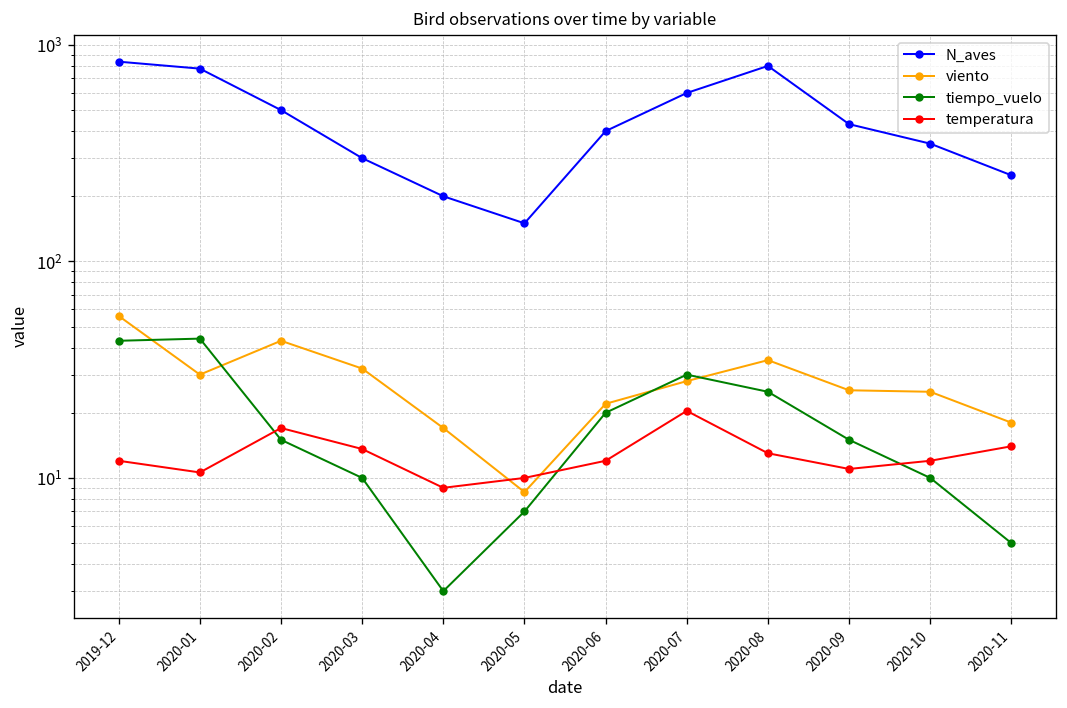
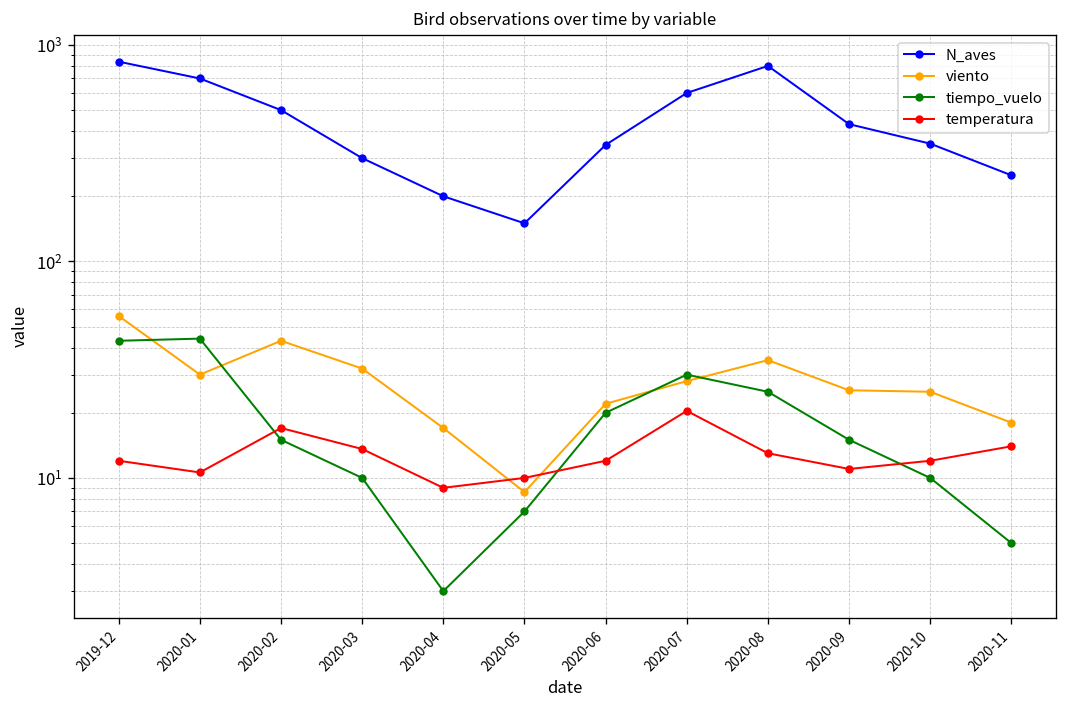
  {
    "N_aves": {
      "2019-12": 800,
-     "2020-01": 780,
+     "2020-01": 700,
      "2020-02": 500,
      "2020-03": 300,
      "2020-04": 200,
      "2020-05": 150,
-     "2020-06": 400,
+     "2020-06": 350,
      "2020-07": 600,
      "2020-08": 800,
      "2020-09": 430,
      "2020-10": 350,
      "2020-11": 250
    },
    "viento": {
      "2019-12": 56,
      "2020-01": 30,
      "2020-02": 43,
      "2020-03": 32,
      "2020-04": 17,
      "2020-05": 9,
      "2020-06": 22,
      "2020-07": 28,
      "2020-08": 35,
      "2020-09": 25,
      "2020-10": 25,
      "2020-11": 18
    },
    "tiempo_vuelo": {
      "2019-12": 43,
      "2020-01": 44,
      "2020-02": 15,
      "2020-03": 10,
      "2020-04": 3,
      "2020-05": 7,
      "2020-06": 20,
      "2020-07": 30,
      "2020-08": 25,
      "2020-09": 15,
      "2020-10": 10,
      "2020-11": 5
    },
    "temperatura": {
      "2019-12": 12,
      "2020-01": 11,
      "2020-02": 17,
      "2020-03": 14,
      "2020-04": 9,
      "2020-05": 10,
      "2020-06": 12,
      "2020-07": 20,
      "2020-08": 13,
      "2020-09": 11,
      "2020-10": 12,
      "2020-11": 14
    }
  }
